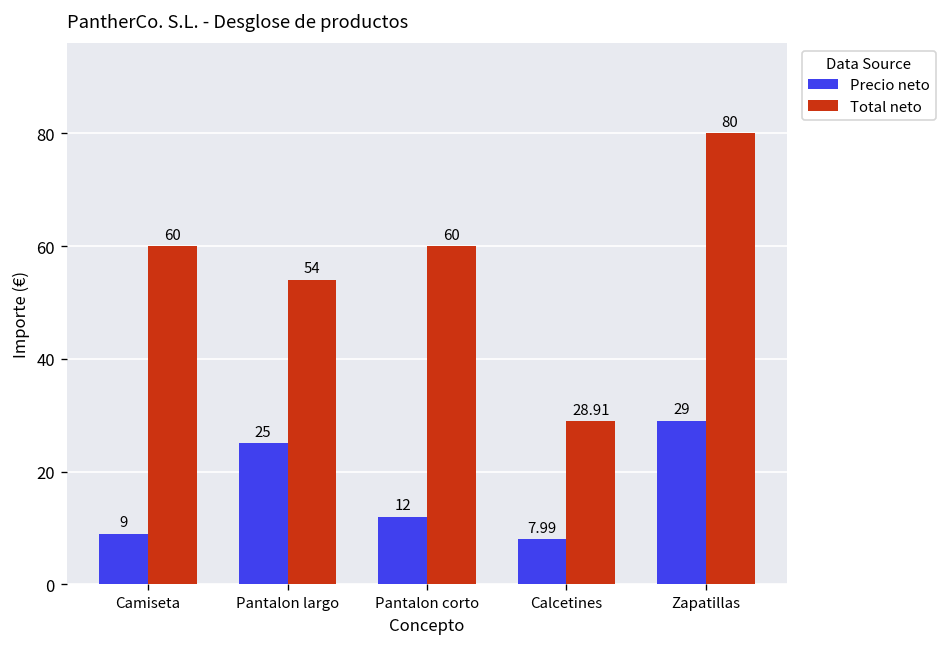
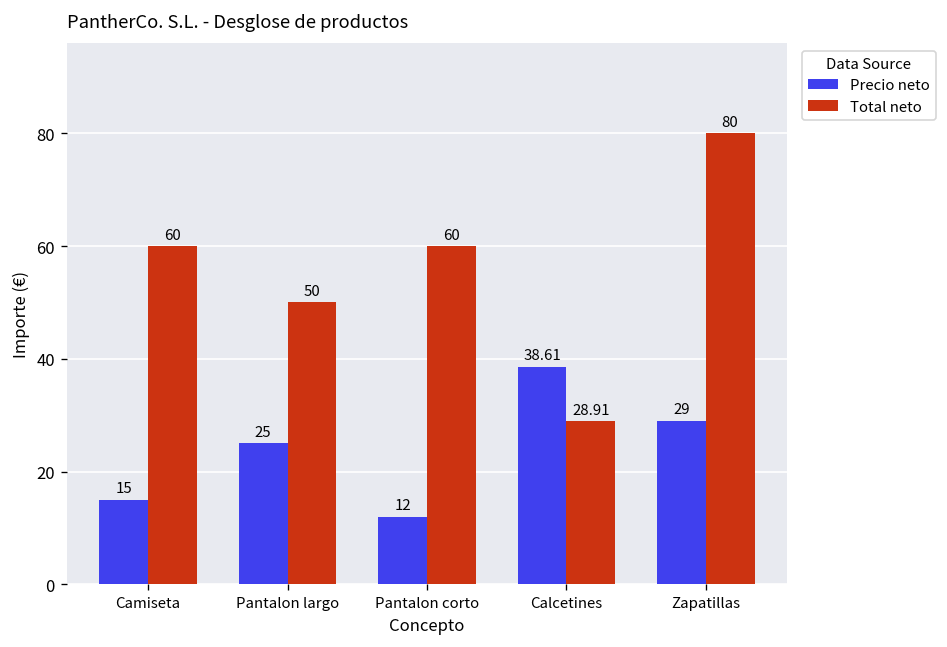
  {
    "Precio neto": {
-     "Camiseta": 9,
+     "Camiseta": 15,
      "Pantalon largo": 25,
      "Pantalon corto": 12,
-     "Calcetines": 7.99,
+     "Calcetines": 38.61,
      "Zapatillas": 29
    },
    "Total neto": {
      "Camiseta": 60,
-     "Pantalon largo": 54,
+     "Pantalon largo": 50,
      "Pantalon corto": 60,
      "Calcetines": 28.91,
      "Zapatillas": 80
    }
  }
